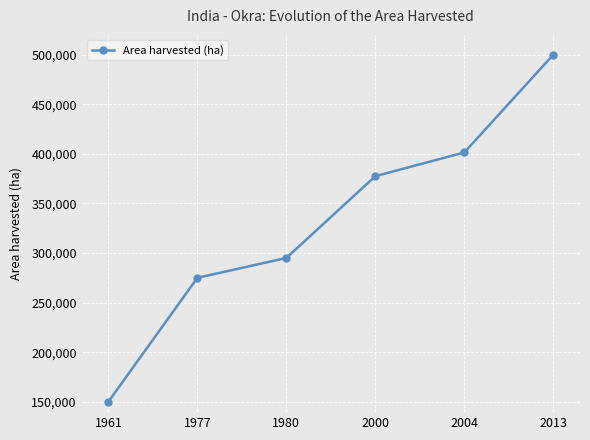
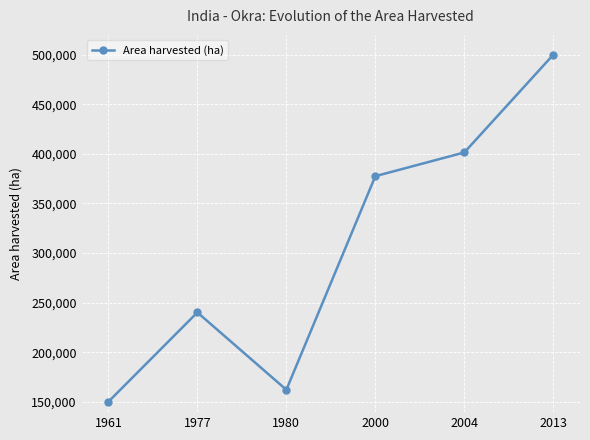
  {
    "1961": "150,000",
-   "1977": "280,000",
-   "1980": "300,000",
+   "1977": "240,000",
+   "1980": "160,000",
    "2000": "380,000",
    "2004": "400,000",
    "2013": "500,000"
  }
